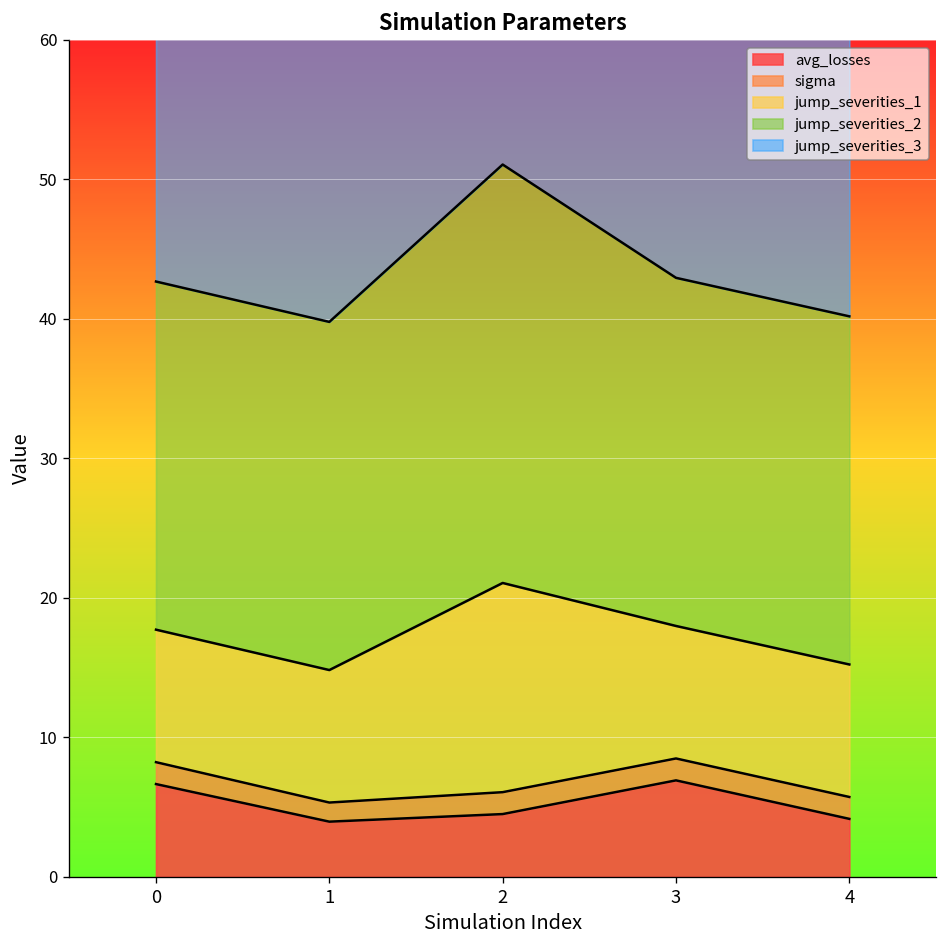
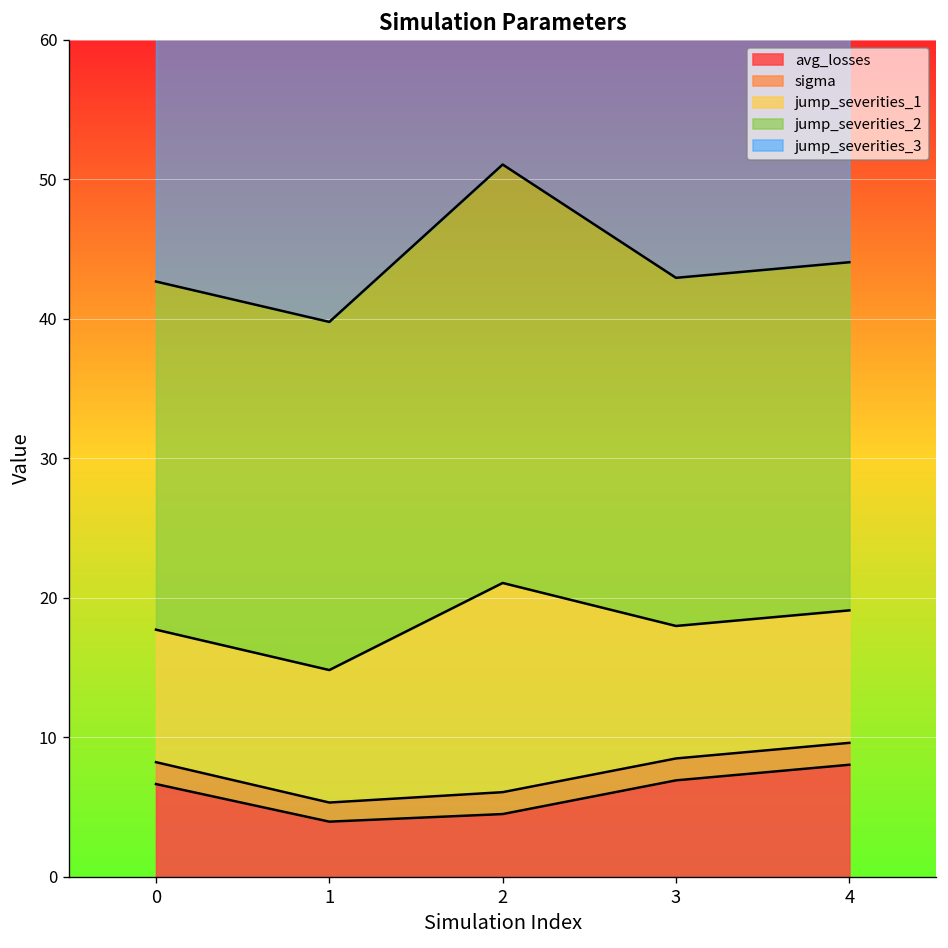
  {
    "avg_losses": {
      "0": 6.7,
      "1": 4.0,
      "2": 4.5,
      "3": 6.9,
-     "4": 4.2
+     "4": 8.0
    },
    "sigma": {
      "0": 1.6,
      "1": 1.4,
      "2": 1.6,
      "3": 1.6,
      "4": 1.6
    },
    "jump_severities_1": {
      "0": 9.5,
      "1": 9.5,
      "2": 15.0,
      "3": 9.5,
      "4": 9.5
    },
    "jump_severities_2": {
      "0": 25.0,
      "1": 25.0,
      "2": 30.0,
      "3": 25.0,
      "4": 25.0
    }
  }
